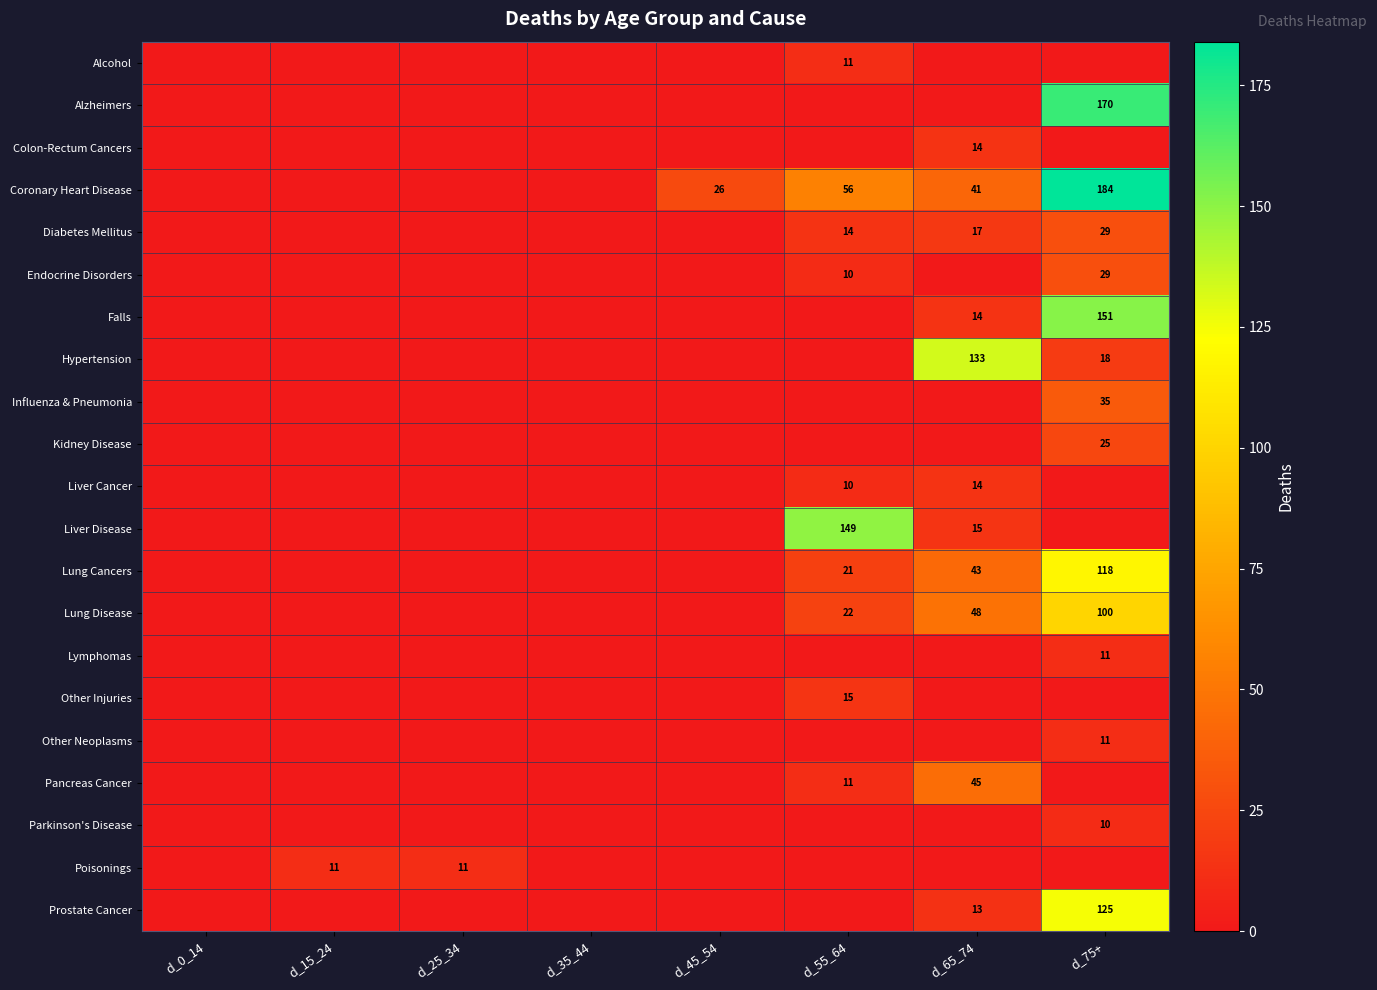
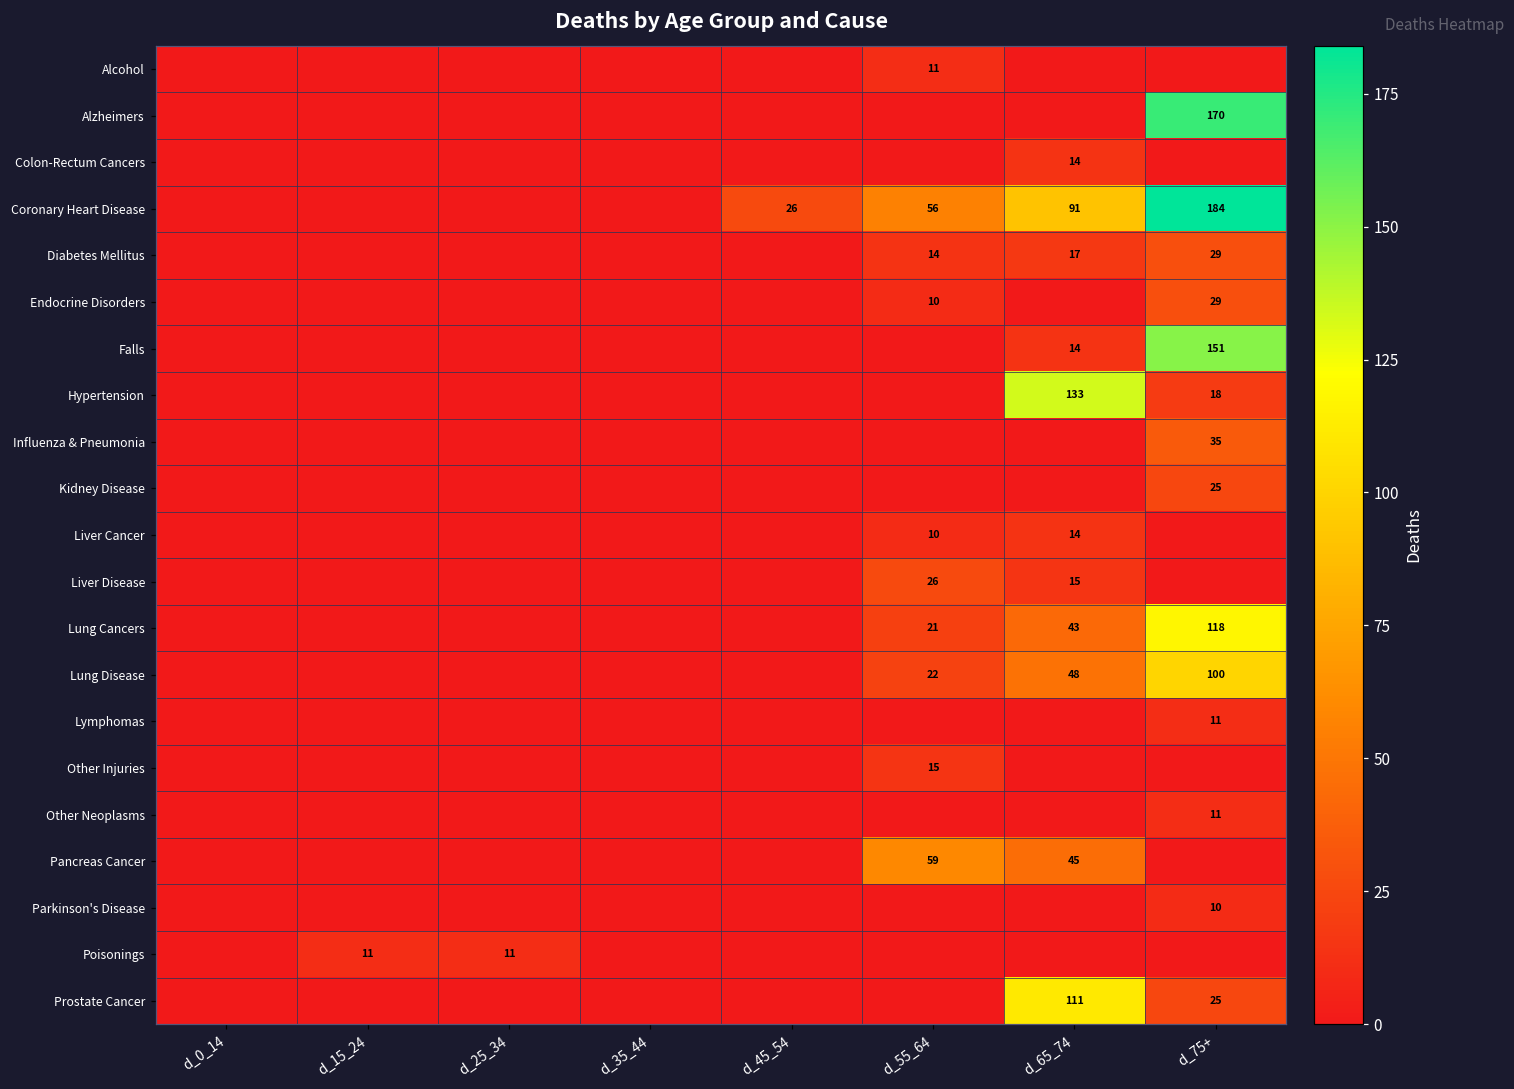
  {
    "Alcohol": {
      "d_55_64": 11
    },
    "Alzheimers": {
      "d_75+": 170
    },
    "Colon-Rectum Cancers": {
      "d_65_74": 14
    },
    "Coronary Heart Disease": {
      "d_45_54": 26,
      "d_55_64": 56,
-     "d_65_74": 41,
+     "d_65_74": 91,
      "d_75+": 184
    },
    "Diabetes Mellitus": {
      "d_55_64": 14,
      "d_65_74": 17,
      "d_75+": 29
    },
    "Endocrine Disorders": {
      "d_55_64": 10,
      "d_75+": 29
    },
    "Falls": {
      "d_65_74": 14,
      "d_75+": 151
    },
    "Hypertension": {
      "d_65_74": 133,
      "d_75+": 18
    },
    "Influenza & Pneumonia": {
      "d_75+": 35
    },
    "Kidney Disease": {
      "d_75+": 25
    },
    "Liver Cancer": {
      "d_55_64": 10,
      "d_65_74": 14
    },
    "Liver Disease": {
-     "d_55_64": 149,
+     "d_55_64": 26,
      "d_65_74": 15
    },
    "Lung Cancers": {
      "d_55_64": 21,
      "d_65_74": 43,
      "d_75+": 118
    },
    "Lung Disease": {
      "d_55_64": 22,
      "d_65_74": 48,
      "d_75+": 100
    },
    "Lymphomas": {
      "d_75+": 11
    },
    "Other Injuries": {
      "d_55_64": 15
    },
    "Other Neoplasms": {
      "d_75+": 11
    },
    "Pancreas Cancer": {
-     "d_55_64": 11,
+     "d_55_64": 59,
      "d_65_74": 45
    },
    "Parkinson's Disease": {
      "d_75+": 10
    },
    "Poisonings": {
      "d_15_24": 11,
      "d_25_34": 11
    },
    "Prostate Cancer": {
-     "d_65_74": 13,
-     "d_75+": 125
+     "d_65_74": 111,
+     "d_75+": 25
    }
  }
